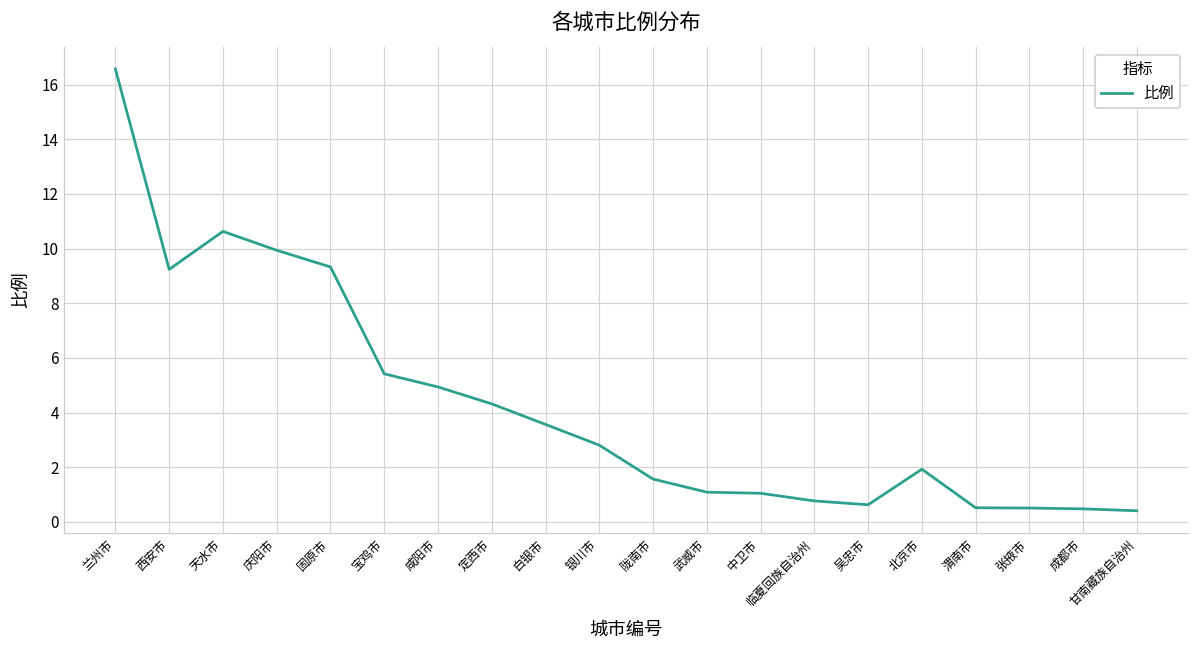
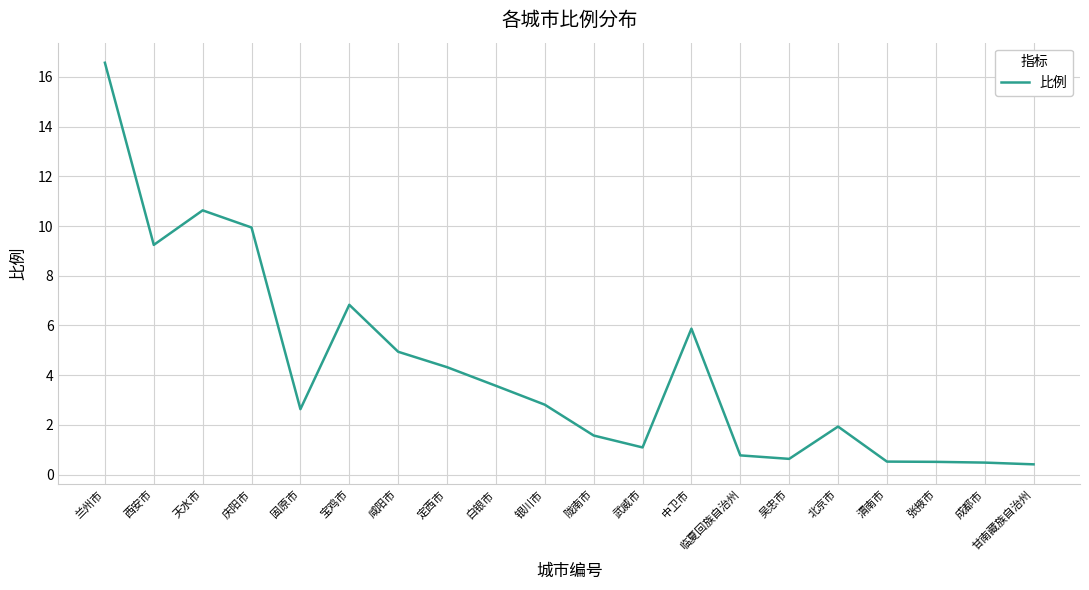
  {
    "兰州市": 16.6,
    "西安市": 9.2,
    "天水市": 10.6,
    "庆阳市": 9.9,
-   "固原市": 9.3,
-   "宝鸡市": 5.4,
+   "固原市": 2.6,
+   "宝鸡市": 6.8,
    "咸阳市": 4.9,
    "定西市": 4.3,
    "白银市": 3.6,
    "银川市": 2.8,
    "陇南市": 1.6,
    "武威市": 1.1,
-   "中卫市": 1.1,
+   "中卫市": 5.9,
    "临夏回族自治州": 0.8,
    "吴忠市": 0.6,
    "北京市": 1.9,
    "渭南市": 0.5,
    "张掖市": 0.5,
    "成都市": 0.5,
    "甘南藏族自治州": 0.4
  }
